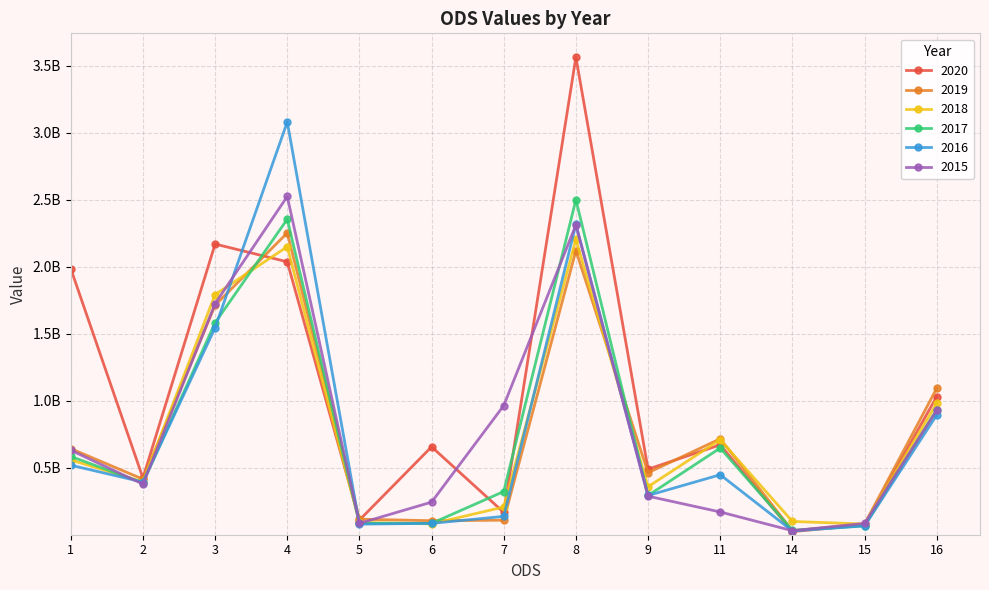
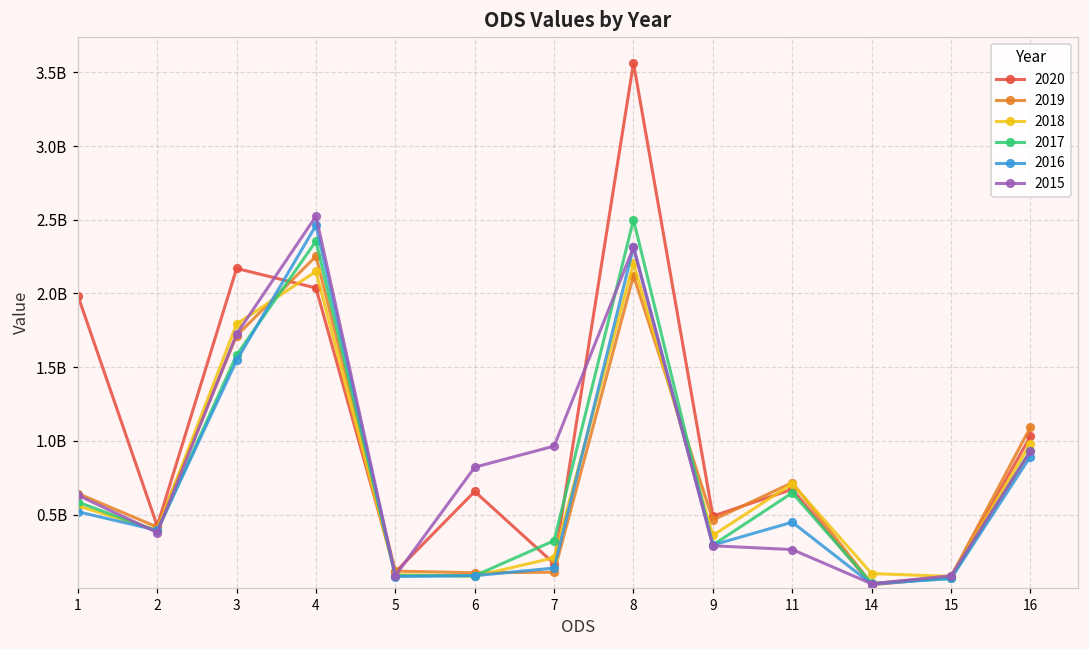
  {
    "2018": {
      "1": 560000000,
      "3": 1790000000,
      "4": 2150000000,
      "7": 210000000,
      "8": 2200000000,
      "9": 360000000,
      "14": 100000000,
      "16": 980000000
    },
    "2017": {
      "1": 580000000,
      "3": 1580000000,
      "4": 2360000000,
      "7": 320000000,
      "8": 2500000000,
      "11": 650000000
    },
    "2016": {
      "1": 520000000,
      "3": 1550000000,
-     "4": 3080000000,
+     "4": 2460000000,
      "7": 140000000,
      "11": 450000000,
      "16": 890000000
    },
    "2015": {
      "4": 2530000000,
-     "6": 240000000,
+     "6": 820000000,
      "7": 960000000,
-     "11": 170000000
+     "11": 260000000
    }
  }
